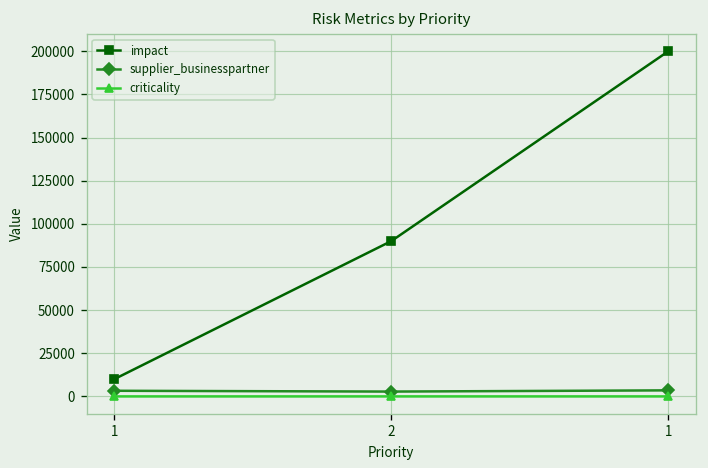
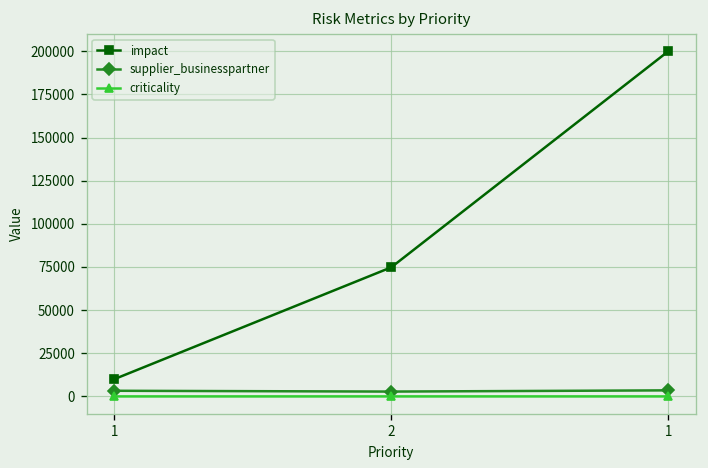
  {
    "impact": {
-     "2": 90000
+     "2": 75000
    },
    "supplier_businesspartner": {
      "2": 3000
    },
    "criticality": {
      "2": 0
    }
  }
